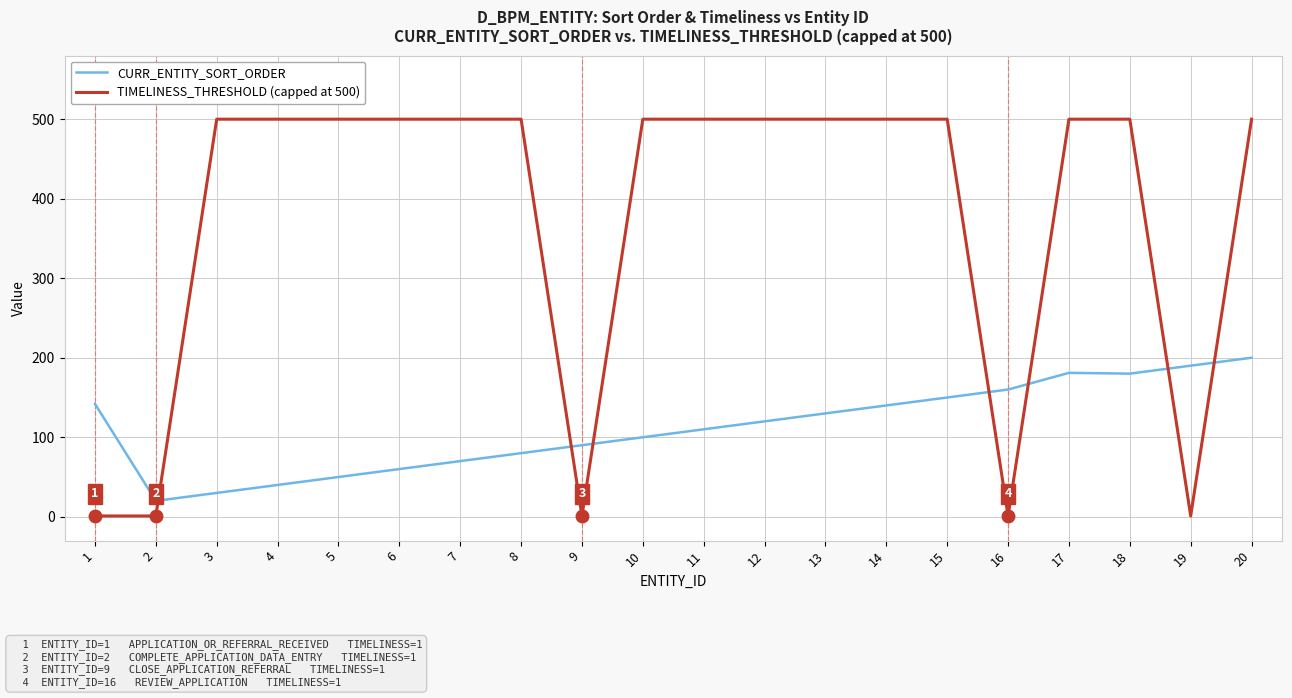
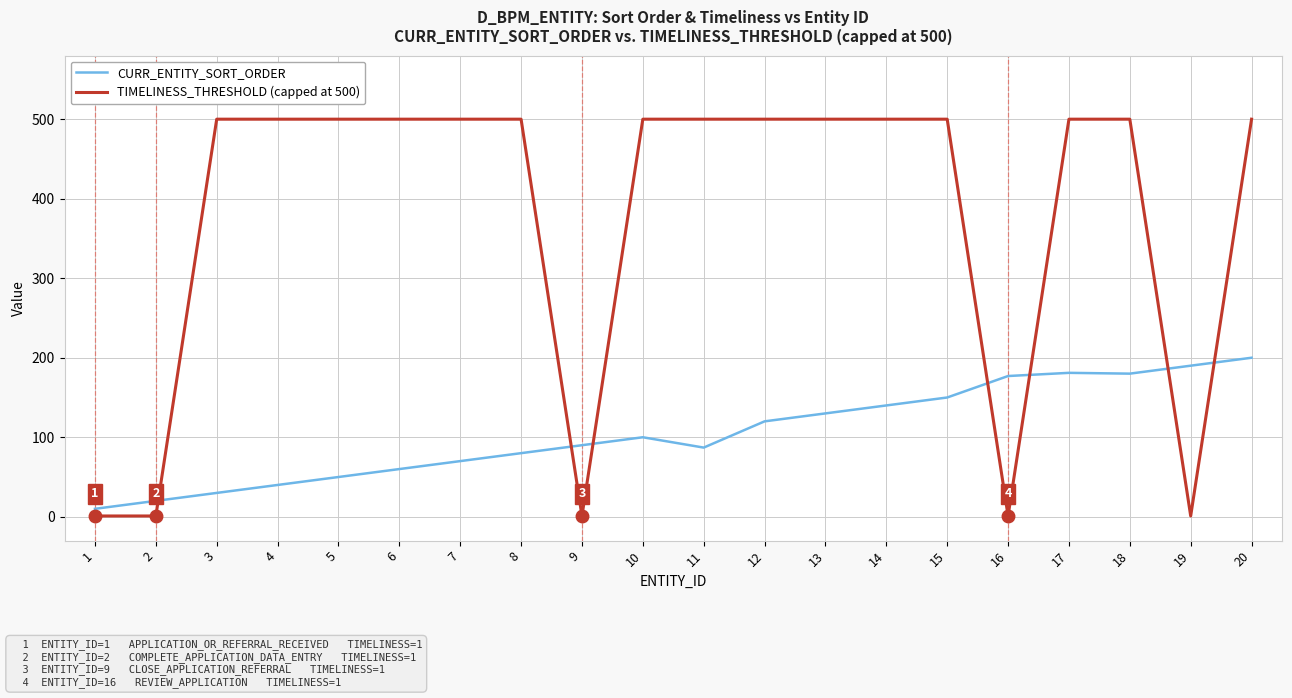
  {
    "CURR_ENTITY_SORT_ORDER": {
-     "1": 140,
+     "1": 10,
      "3": 30,
      "4": 40,
      "5": 50,
      "6": 60,
      "7": 70,
      "8": 80,
      "9": 90,
      "10": 100,
-     "11": 110,
+     "11": 90,
      "12": 120,
      "13": 130,
      "14": 140,
      "15": 150,
-     "16": 160,
+     "16": 180,
      "17": 180,
      "18": 180,
      "19": 190,
      "20": 200
    }
  }
